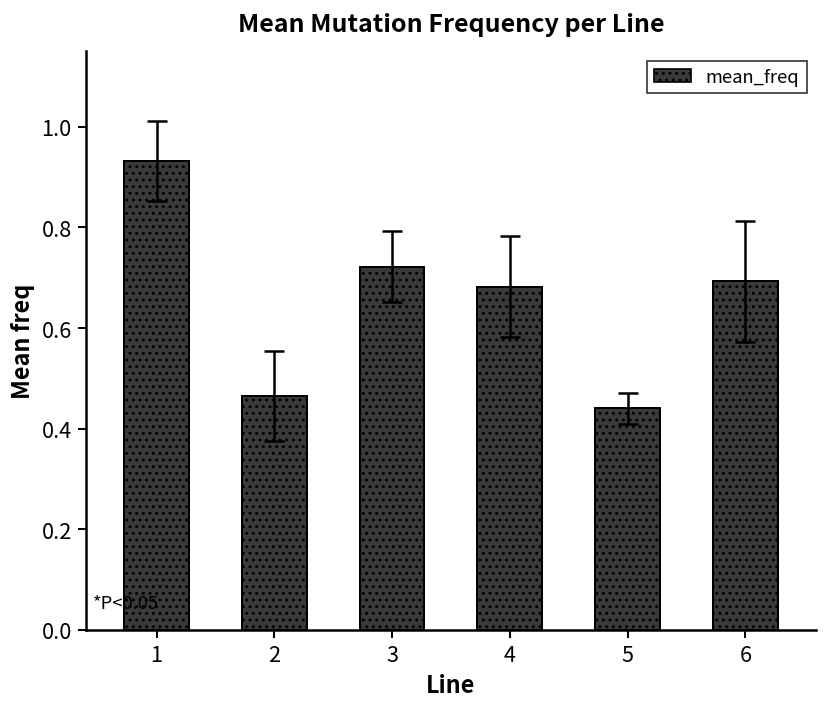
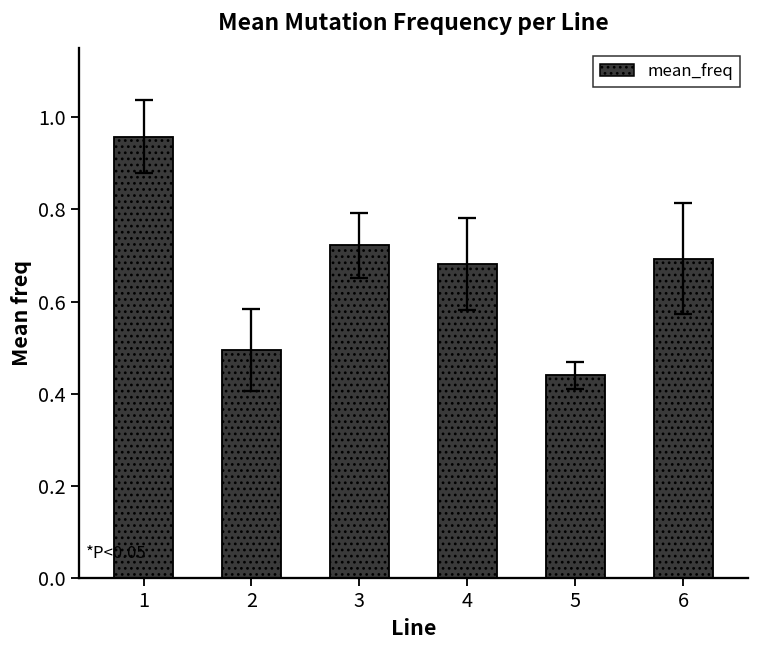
  {
    "mean_freq": {
-     "1": 0.93,
-     "2": 0.47,
+     "1": 0.96,
+     "2": 0.50,
      "3": 0.72,
      "4": 0.68,
      "5": 0.44,
      "6": 0.69
    }
  }
